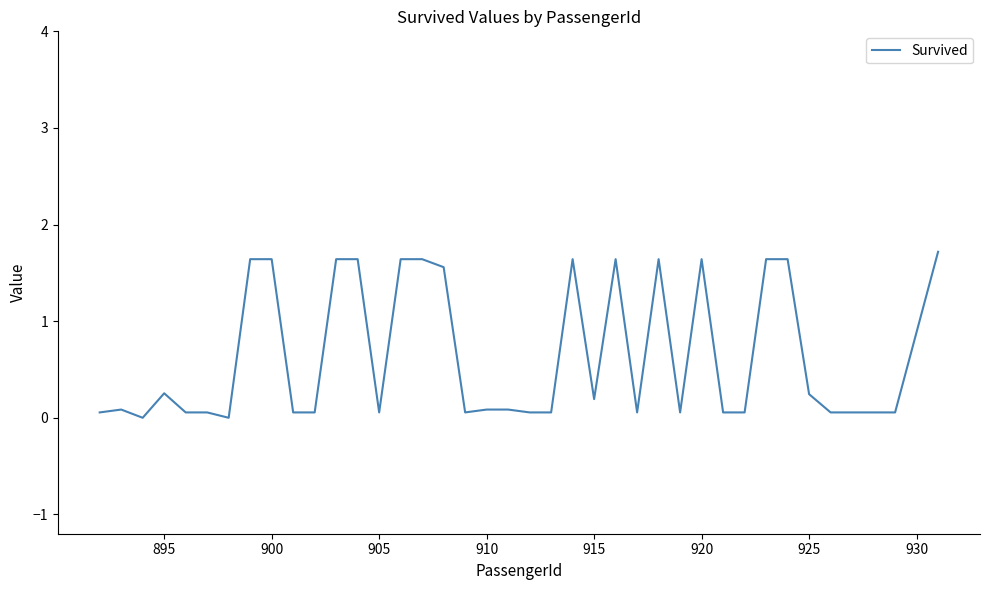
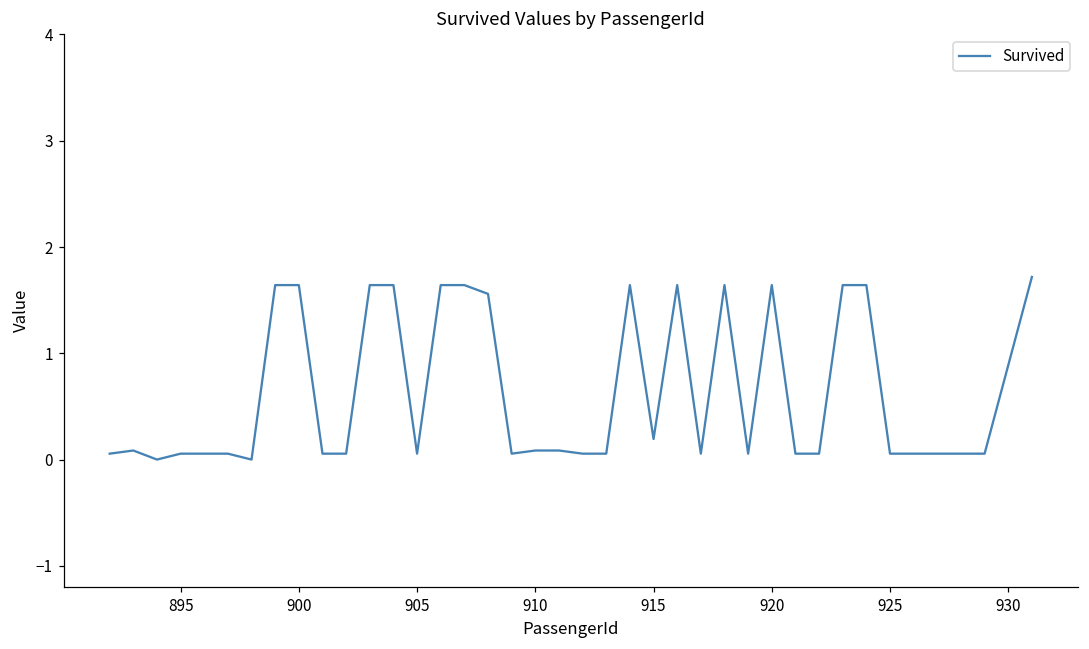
  {
-   "895": 0.3,
+   "895": 0.1,
    "900": 1.6,
    "905": 0.1,
    "910": 0.1,
    "915": 0.2,
    "920": 1.6,
-   "925": 0.2,
+   "925": 0.1,
    "930": 0.9
  }
